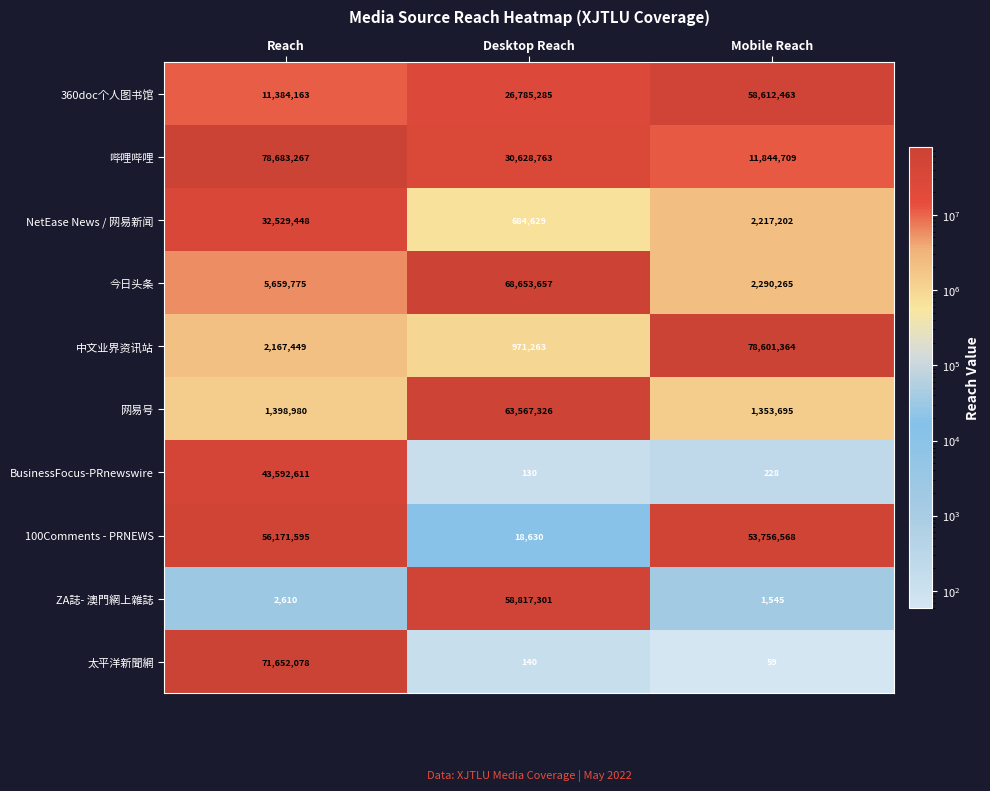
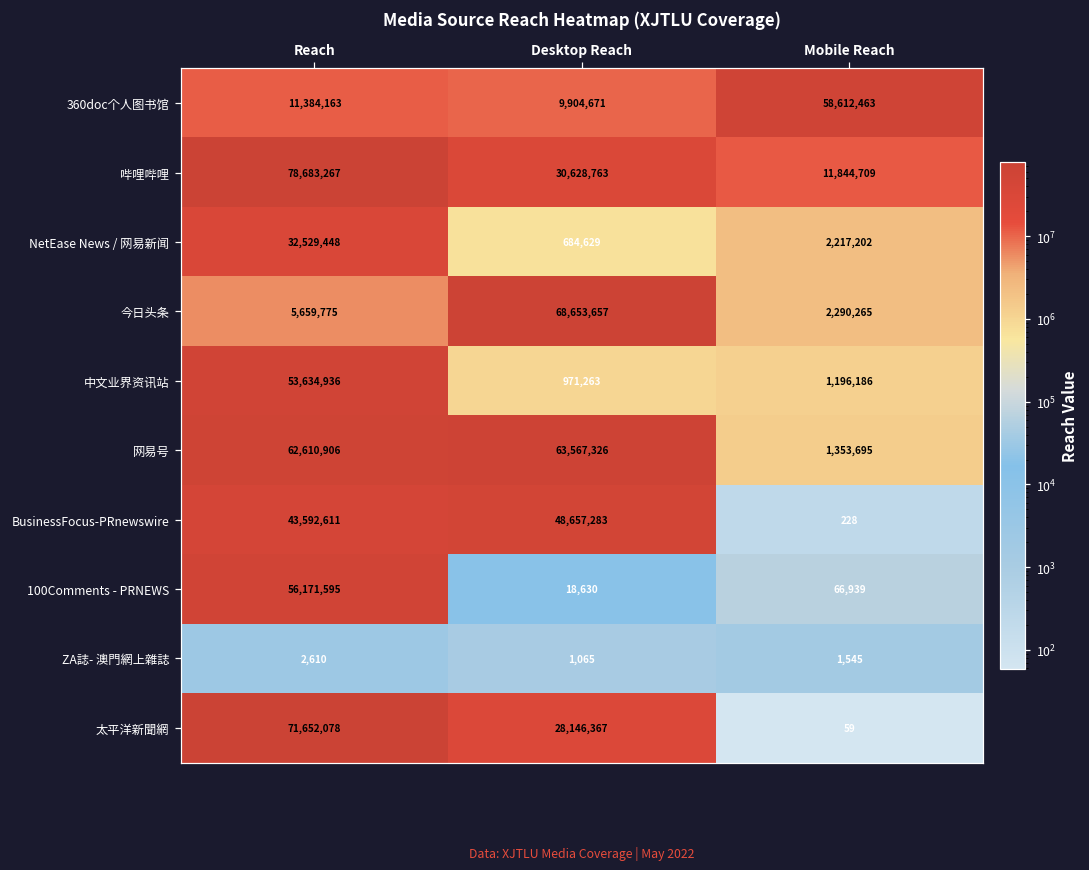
  {
    "360doc个人图书馆": {
      "Reach": "11,384,163",
-     "Desktop Reach": "26,785,285",
+     "Desktop Reach": "9,904,671",
      "Mobile Reach": "58,612,463"
    },
    "哔哩哔哩": {
      "Reach": "78,683,267",
      "Desktop Reach": "30,628,763",
      "Mobile Reach": "11,844,709"
    },
    "NetEase News / 网易新闻": {
      "Reach": "32,529,448",
      "Desktop Reach": "684,629",
      "Mobile Reach": "2,217,202"
    },
    "今日头条": {
      "Reach": "5,659,775",
      "Desktop Reach": "68,653,657",
      "Mobile Reach": "2,290,265"
    },
    "中文业界资讯站": {
-     "Reach": "2,167,449",
+     "Reach": "53,634,936",
      "Desktop Reach": "971,263",
-     "Mobile Reach": "78,601,364"
+     "Mobile Reach": "1,196,186"
    },
    "网易号": {
-     "Reach": "1,398,980",
+     "Reach": "62,610,906",
      "Desktop Reach": "63,567,326",
      "Mobile Reach": "1,353,695"
    },
    "BusinessFocus-PRnewswire": {
      "Reach": "43,592,611",
-     "Desktop Reach": "130",
+     "Desktop Reach": "48,657,283",
      "Mobile Reach": "228"
    },
    "100Comments - PRNEWS": {
      "Reach": "56,171,595",
      "Desktop Reach": "18,630",
-     "Mobile Reach": "53,756,568"
+     "Mobile Reach": "66,939"
    },
    "ZA誌- 澳門網上雜誌": {
      "Reach": "2,610",
-     "Desktop Reach": "58,817,301",
+     "Desktop Reach": "1,065",
      "Mobile Reach": "1,545"
    },
    "太平洋新聞網": {
      "Reach": "71,652,078",
-     "Desktop Reach": "140"
+     "Desktop Reach": "28,146,367"
    }
  }
